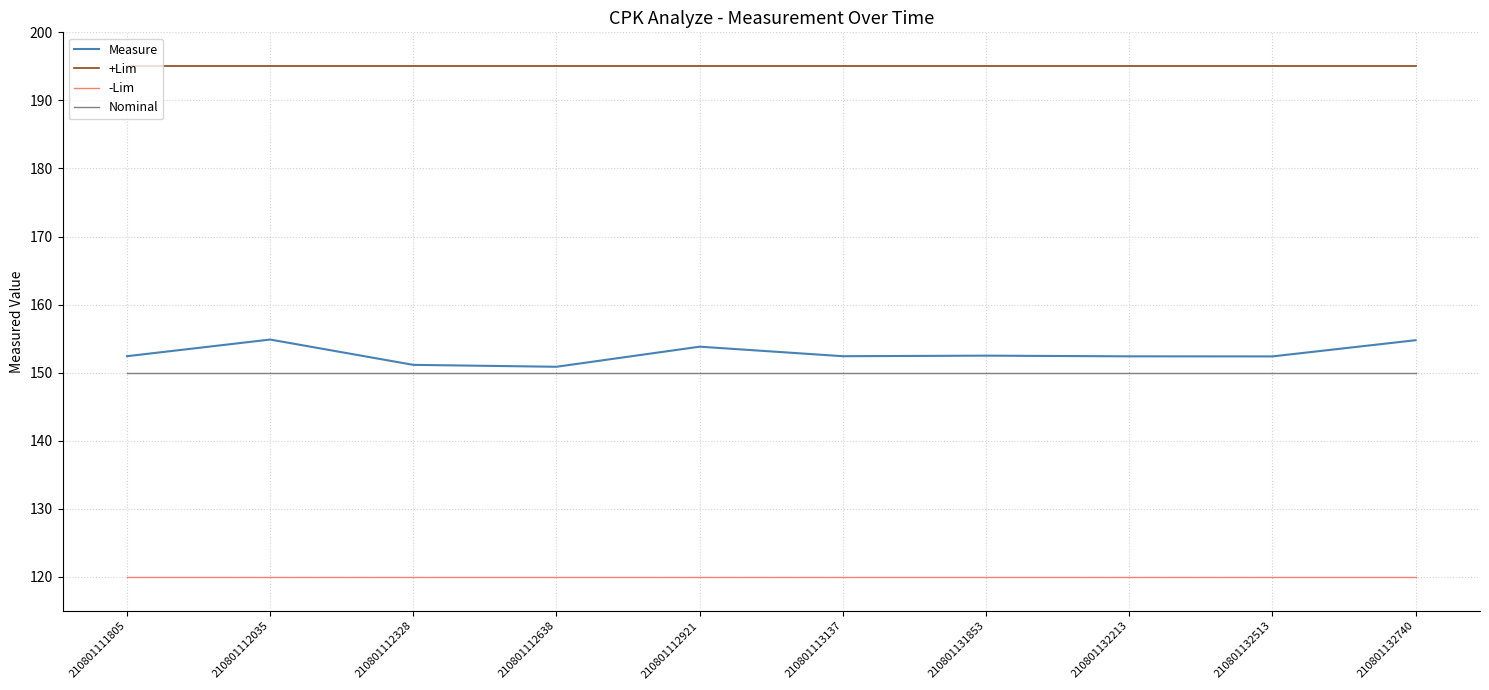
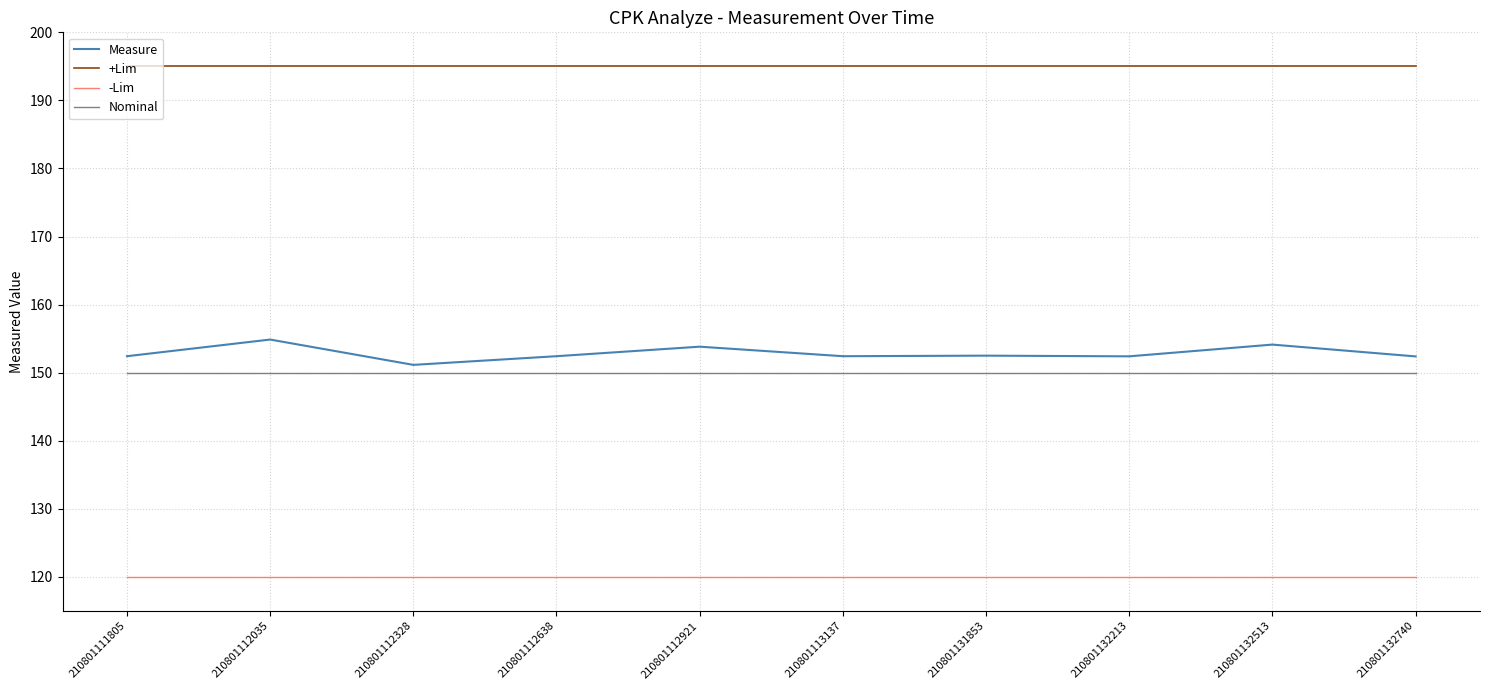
  {
    "Measure": {
      "210801111805": 152,
      "210801112035": 155,
      "210801112328": 151,
-     "210801112638": 151,
+     "210801112638": 152,
      "210801112921": 154,
      "210801113137": 152,
      "210801131853": 152,
      "210801132213": 152,
-     "210801132513": 152,
-     "210801132740": 155
+     "210801132513": 154,
+     "210801132740": 152
    },
    "+Lim": {
      "210801112035": 195,
      "210801112328": 195,
      "210801112638": 195,
      "210801112921": 195,
      "210801113137": 195,
      "210801131853": 195,
      "210801132213": 195,
      "210801132513": 195,
      "210801132740": 195
    },
    "-Lim": {
      "210801111805": 120,
      "210801112035": 120,
      "210801112328": 120,
      "210801112638": 120,
      "210801112921": 120,
      "210801113137": 120,
      "210801131853": 120,
      "210801132213": 120,
      "210801132513": 120,
      "210801132740": 120
    },
    "Nominal": {
      "210801111805": 150,
      "210801112035": 150,
      "210801112328": 150,
      "210801112638": 150,
      "210801112921": 150,
      "210801113137": 150,
      "210801131853": 150,
      "210801132213": 150,
      "210801132513": 150,
      "210801132740": 150
    }
  }
